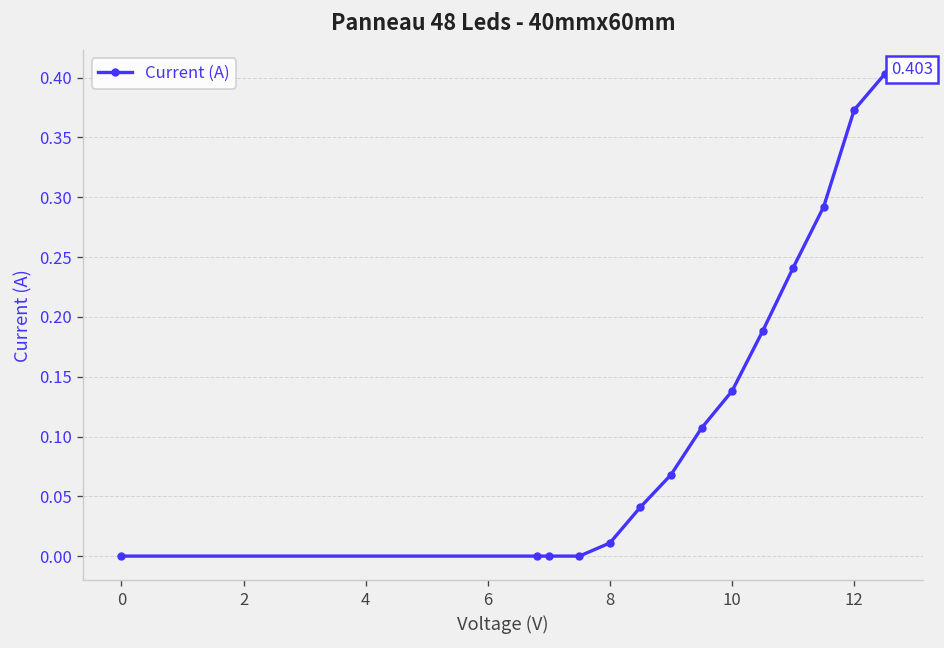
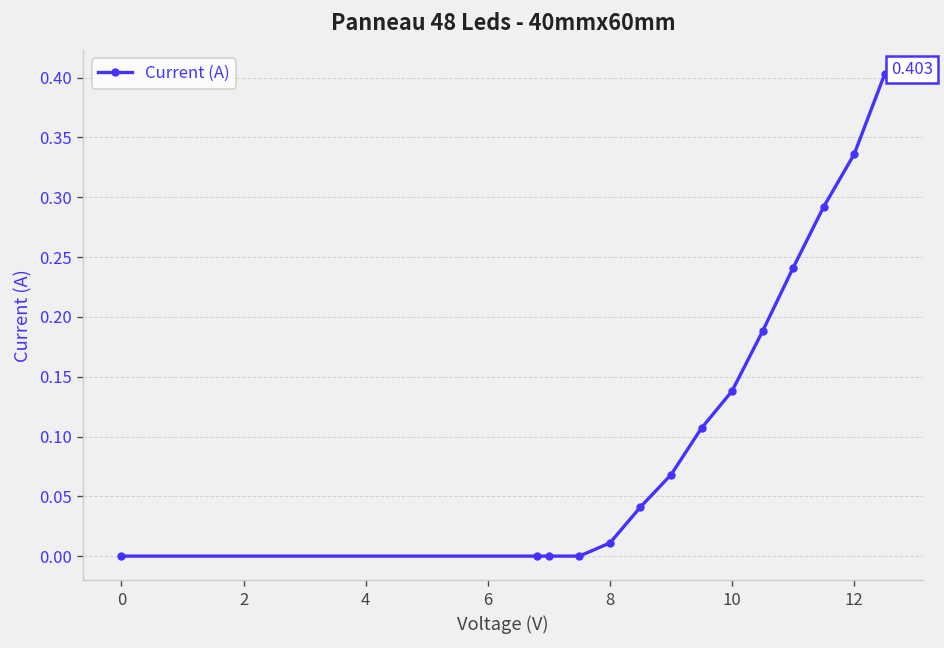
  {
    "0": 0.00,
    "8": 0.01,
    "10": 0.14,
-   "12": 0.37
+   "12": 0.34
  }
